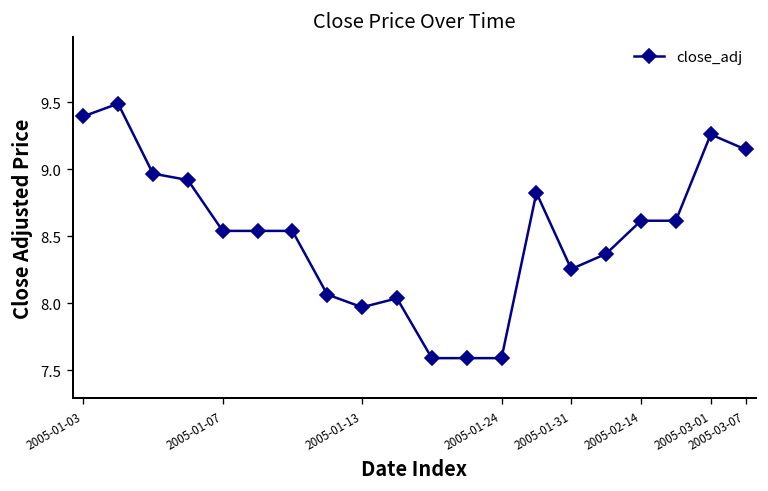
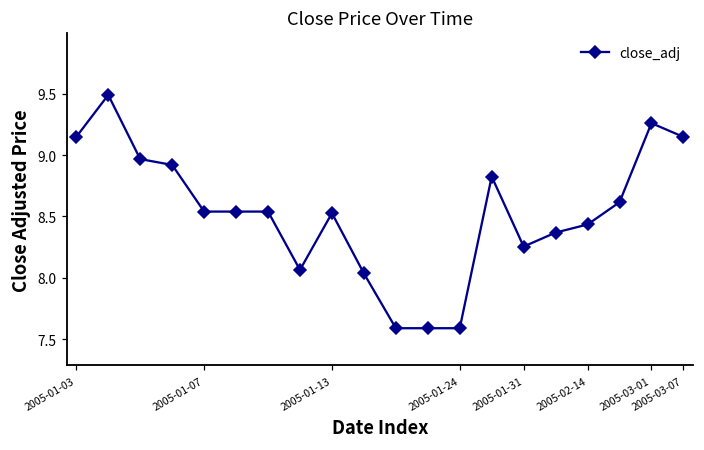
  {
-   "2005-01-03": 9.39,
+   "2005-01-03": 9.15,
    "2005-01-07": 8.54,
-   "2005-01-13": 7.97,
+   "2005-01-13": 8.53,
    "2005-01-24": 7.59,
    "2005-01-31": 8.26,
-   "2005-02-14": 8.62,
+   "2005-02-14": 8.44,
    "2005-03-01": 9.26,
    "2005-03-07": 9.15
  }
